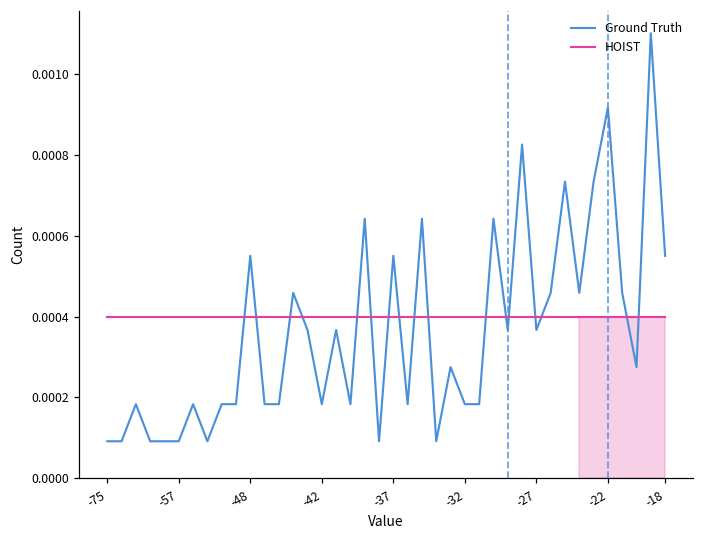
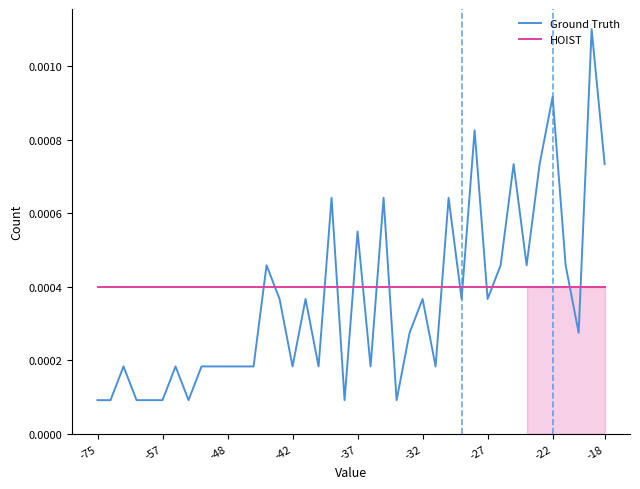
  {
    "Ground Truth": {
      "-75": 0.00009,
      "-57": 0.00009,
-     "-48": 0.00055,
+     "-48": 0.00018,
      "-42": 0.00018,
      "-37": 0.00055,
-     "-32": 0.00018,
+     "-32": 0.00037,
      "-27": 0.00037,
      "-22": 0.00092,
-     "-18": 0.00055
+     "-18": 0.00073
    }
  }
